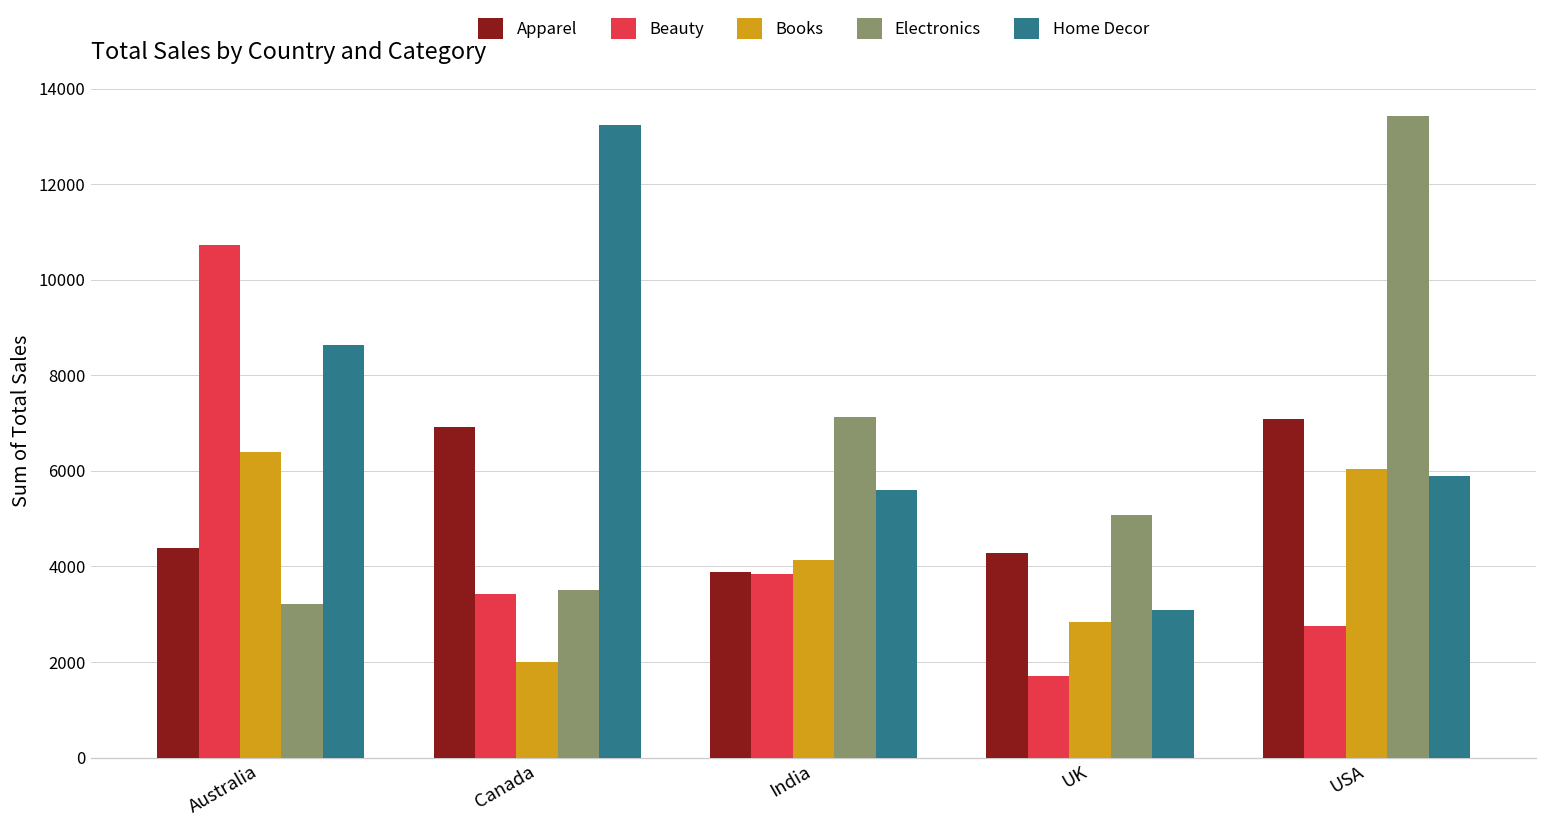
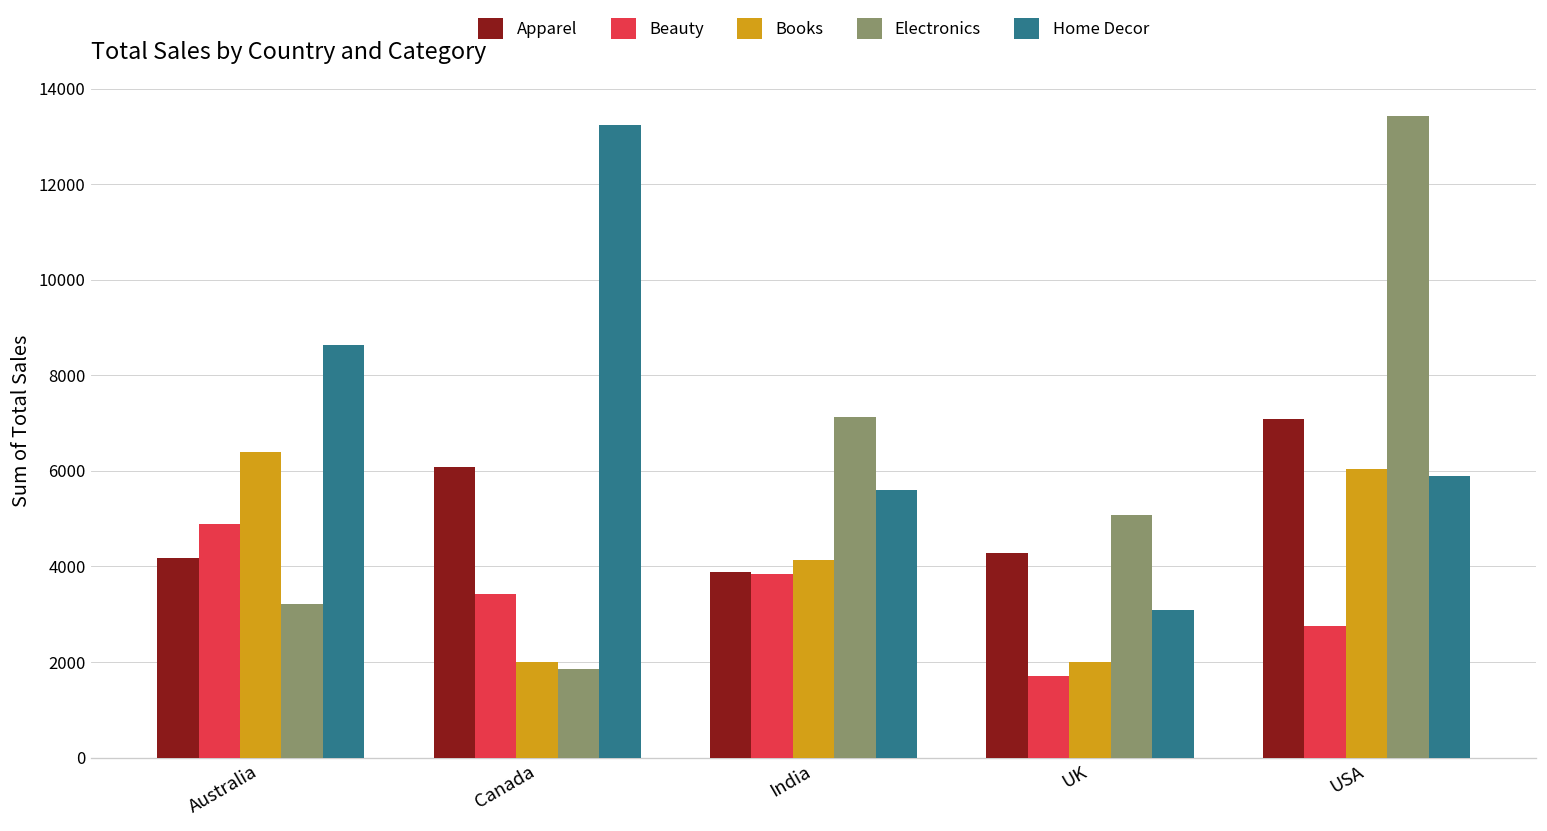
  {
    "Apparel": {
-     "Australia": 4400,
-     "Canada": 6900,
+     "Australia": 4200,
+     "Canada": 6100,
      "India": 3900,
      "UK": 4300,
      "USA": 7100
    },
    "Beauty": {
-     "Australia": 10700,
+     "Australia": 4900,
      "Canada": 3400,
      "India": 3800,
      "UK": 1700,
      "USA": 2800
    },
    "Books": {
      "Australia": 6400,
      "Canada": 2000,
      "India": 4100,
-     "UK": 2800,
+     "UK": 2000,
      "USA": 6000
    },
    "Electronics": {
      "Australia": 3200,
-     "Canada": 3500,
+     "Canada": 1800,
      "India": 7100,
      "UK": 5100,
      "USA": 13400
    },
    "Home Decor": {
      "Australia": 8600,
      "Canada": 13200,
      "India": 5600,
      "UK": 3100,
      "USA": 5900
    }
  }
